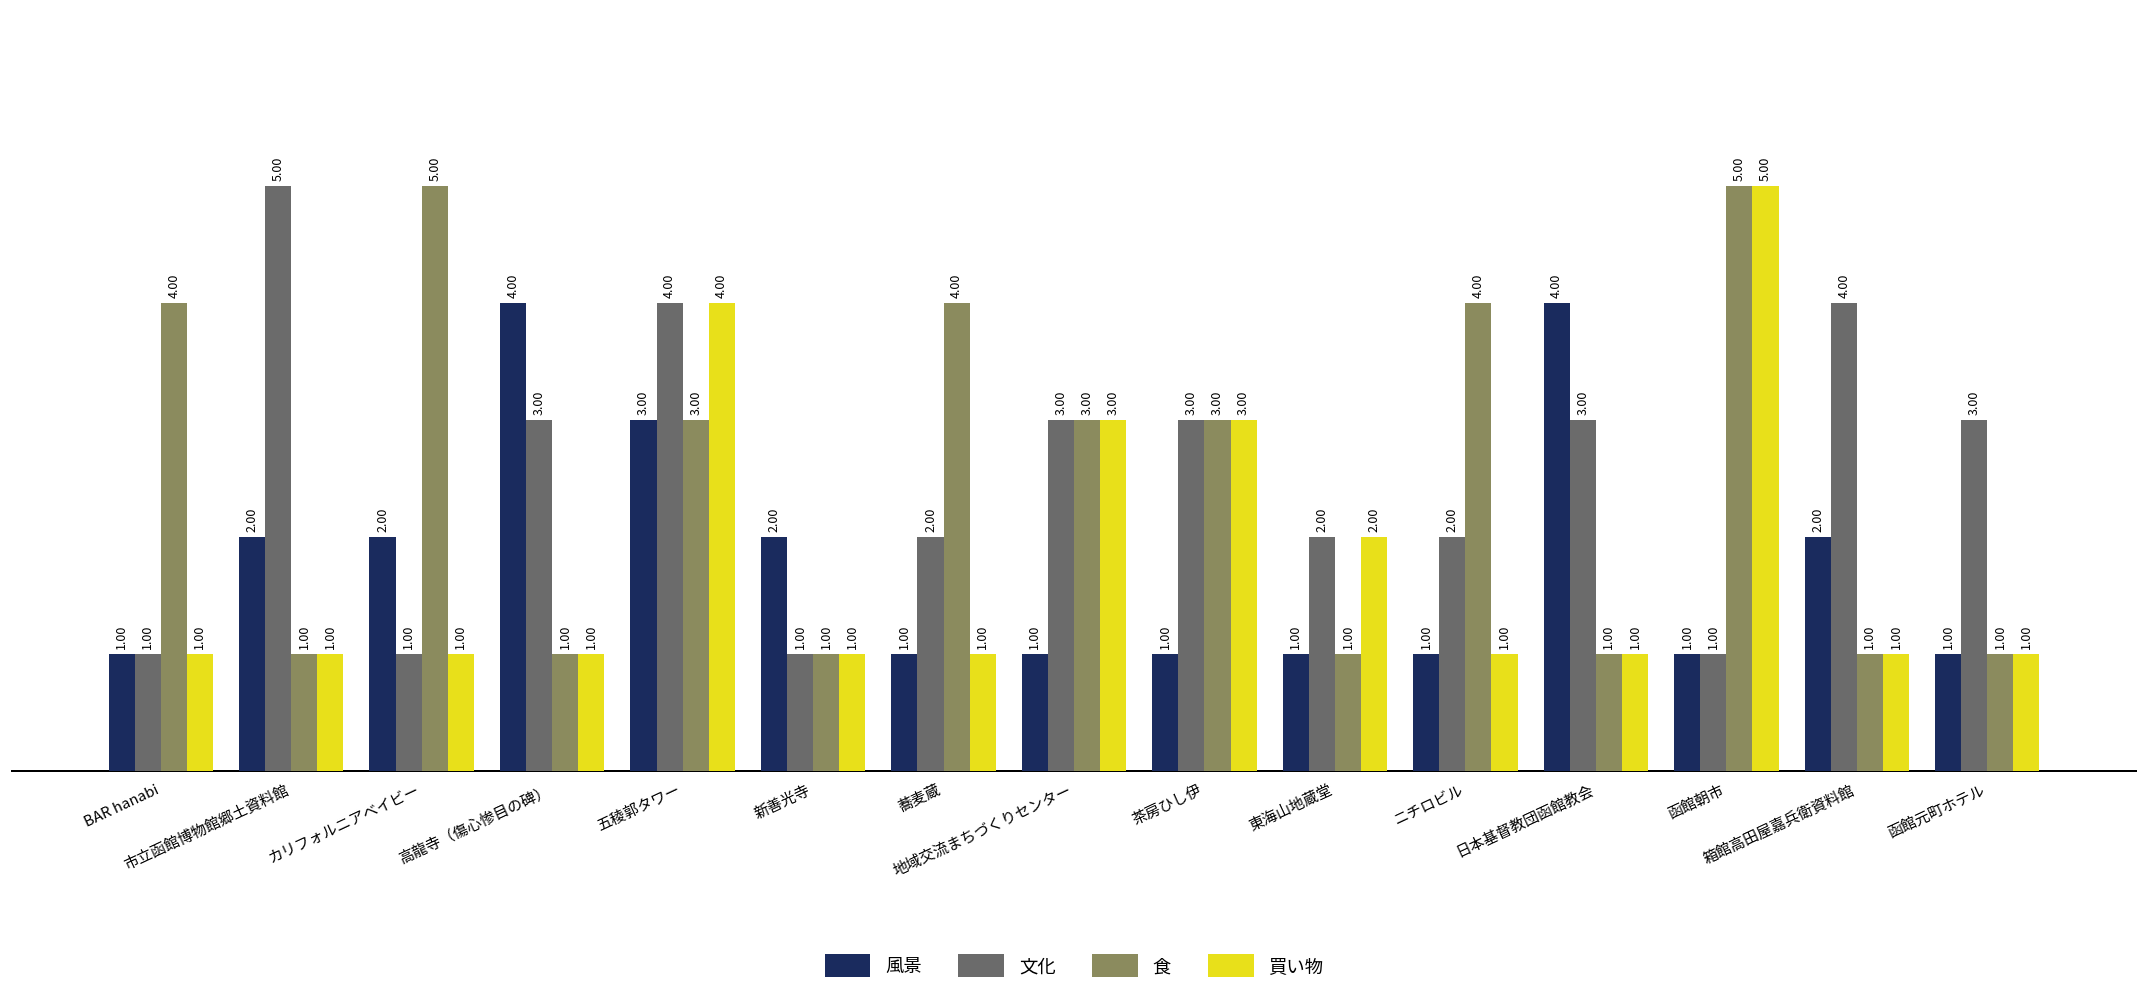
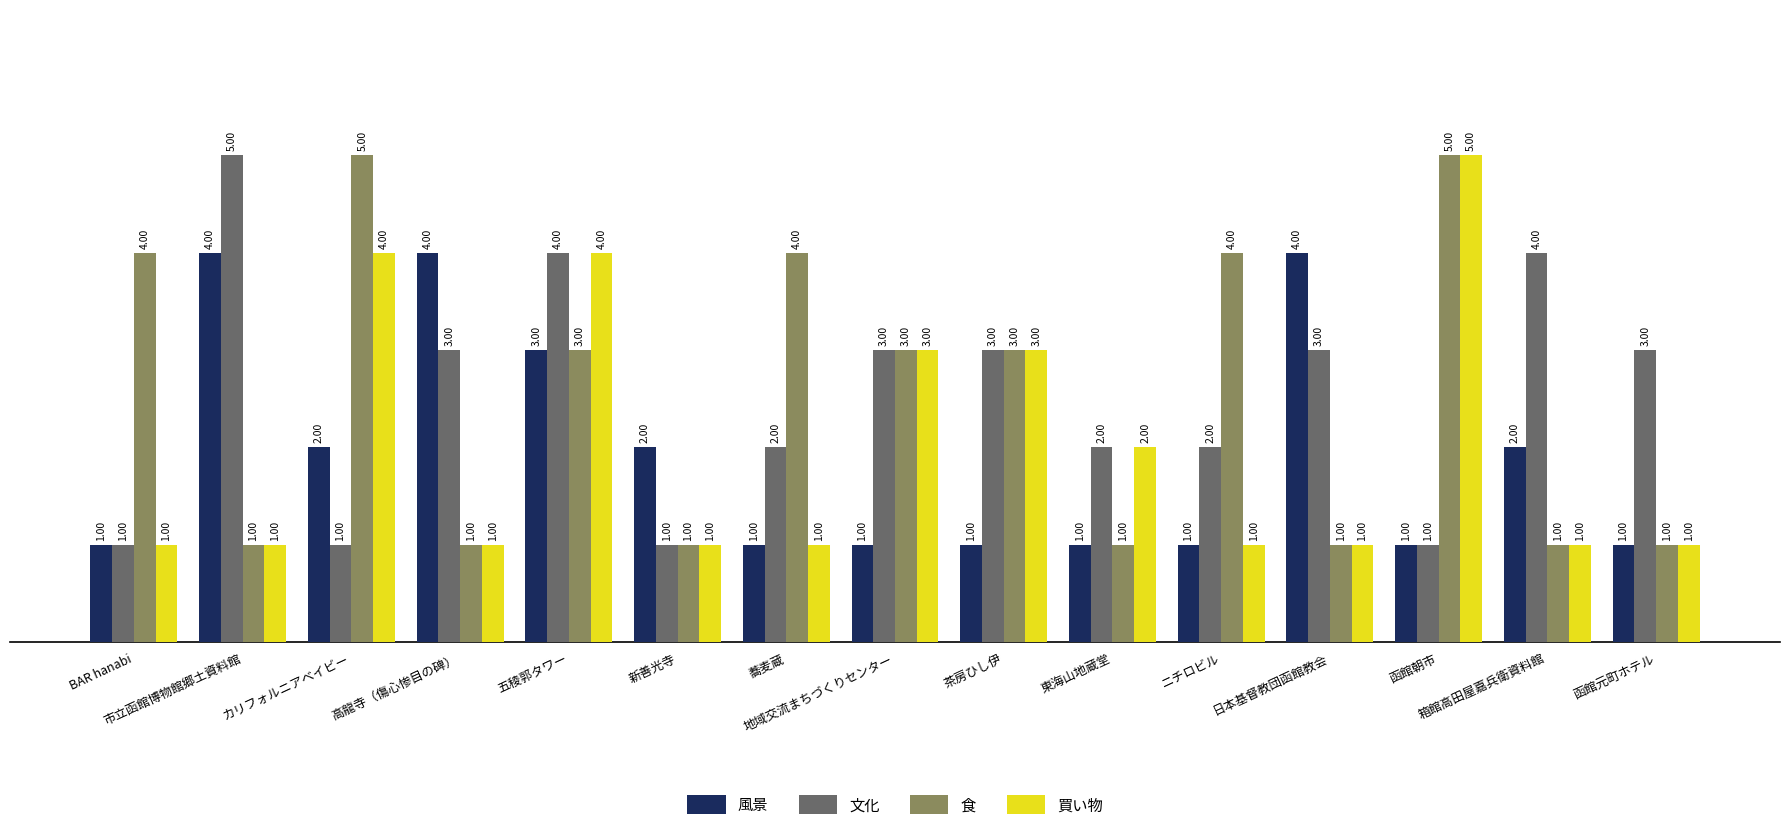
  {
    "風景": {
      "BAR hanabi": 1.00,
-     "市立函館博物館郷土資料館": 2.00,
+     "市立函館博物館郷土資料館": 4.00,
      "カリフォルニアベイビー": 2.00,
      "高龍寺（傷心惨目の碑）": 4.00,
      "五稜郭タワー": 3.00,
      "新善光寺": 2.00,
      "蕎麦蔵": 1.00,
      "地域交流まちづくりセンター": 1.00,
      "茶房ひし伊": 1.00,
      "東海山地蔵堂": 1.00,
      "ニチロビル": 1.00,
      "日本基督教団函館教会": 4.00,
      "函館朝市": 1.00,
      "箱館高田屋嘉兵衛資料館": 2.00,
      "函館元町ホテル": 1.00
    },
    "買い物": {
      "BAR hanabi": 1.00,
      "市立函館博物館郷土資料館": 1.00,
-     "カリフォルニアベイビー": 1.00,
+     "カリフォルニアベイビー": 4.00,
      "高龍寺（傷心惨目の碑）": 1.00,
      "五稜郭タワー": 4.00,
      "新善光寺": 1.00,
      "蕎麦蔵": 1.00,
      "地域交流まちづくりセンター": 3.00,
      "茶房ひし伊": 3.00,
      "東海山地蔵堂": 2.00,
      "ニチロビル": 1.00,
      "日本基督教団函館教会": 1.00,
      "函館朝市": 5.00,
      "箱館高田屋嘉兵衛資料館": 1.00,
      "函館元町ホテル": 1.00
    }
  }
